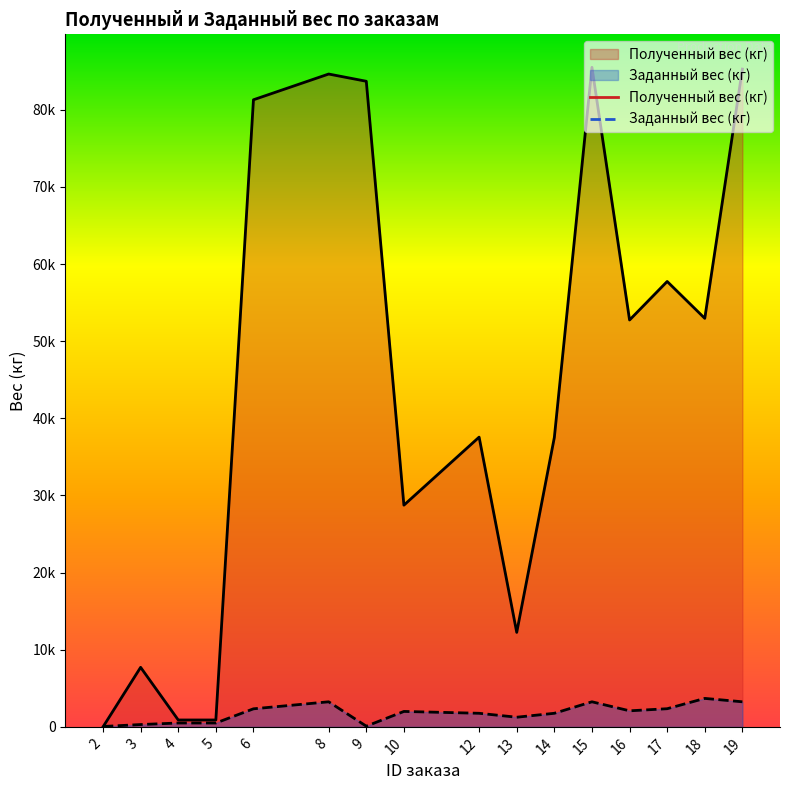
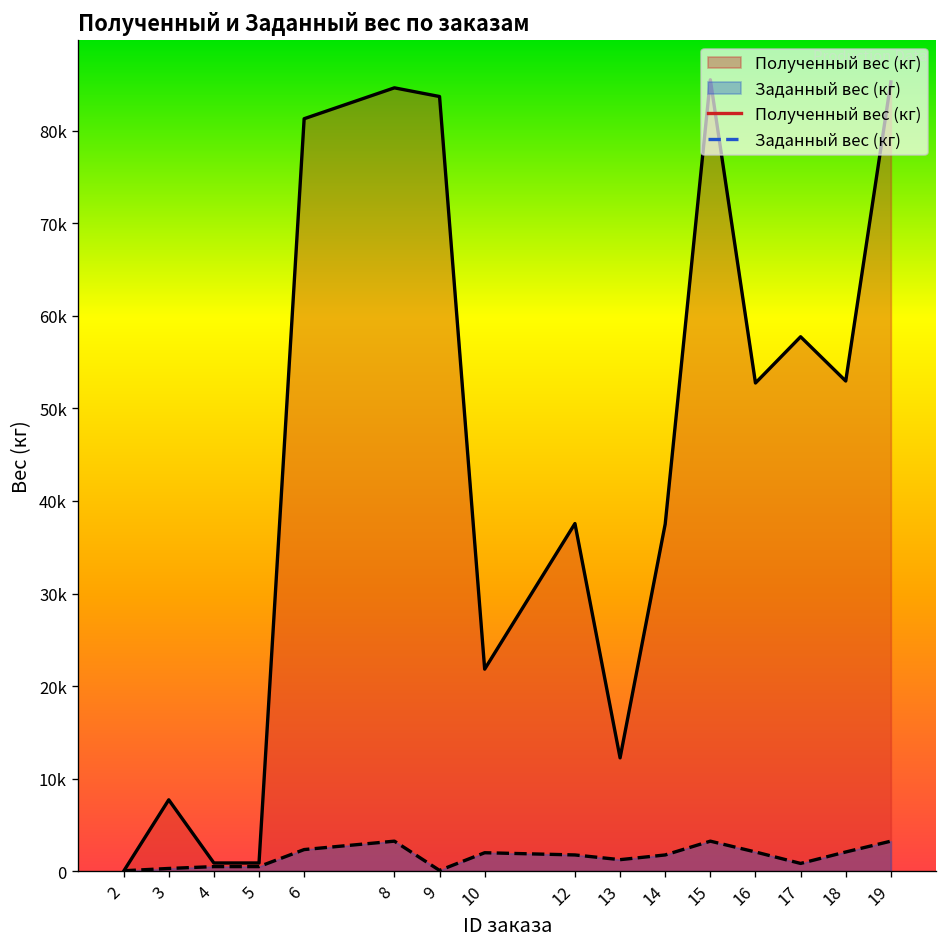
  {
    "Полученный вес (кг)": {
      "3": 8000,
      "4": 1000,
      "5": 1000,
      "6": 81000,
      "8": 85000,
      "9": 84000,
-     "10": 29000,
+     "10": 22000,
      "12": 38000,
      "13": 12000,
      "14": 38000,
      "16": 53000,
      "17": 58000,
      "18": 53000
    },
    "Заданный вес (кг)": {
      "3": 0,
      "4": 1000,
      "5": 1000,
      "6": 2000,
      "8": 3000,
      "9": 0,
      "10": 2000,
      "12": 2000,
      "13": 1000,
      "14": 2000,
      "15": 3000,
      "16": 2000,
-     "17": 2000,
-     "18": 4000,
+     "17": 1000,
+     "18": 2000,
      "19": 3000
    }
  }
